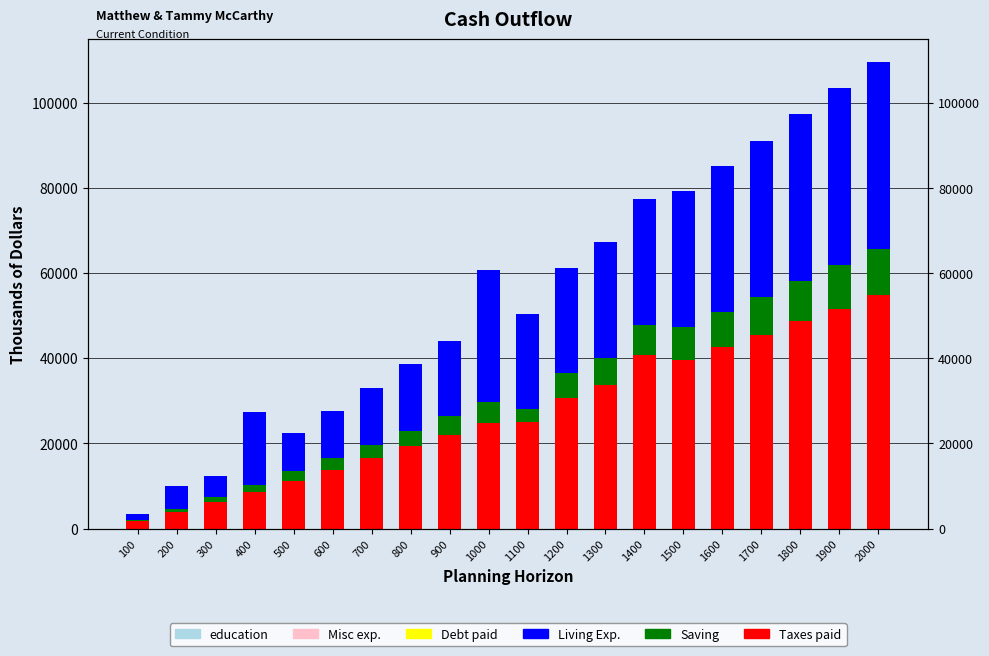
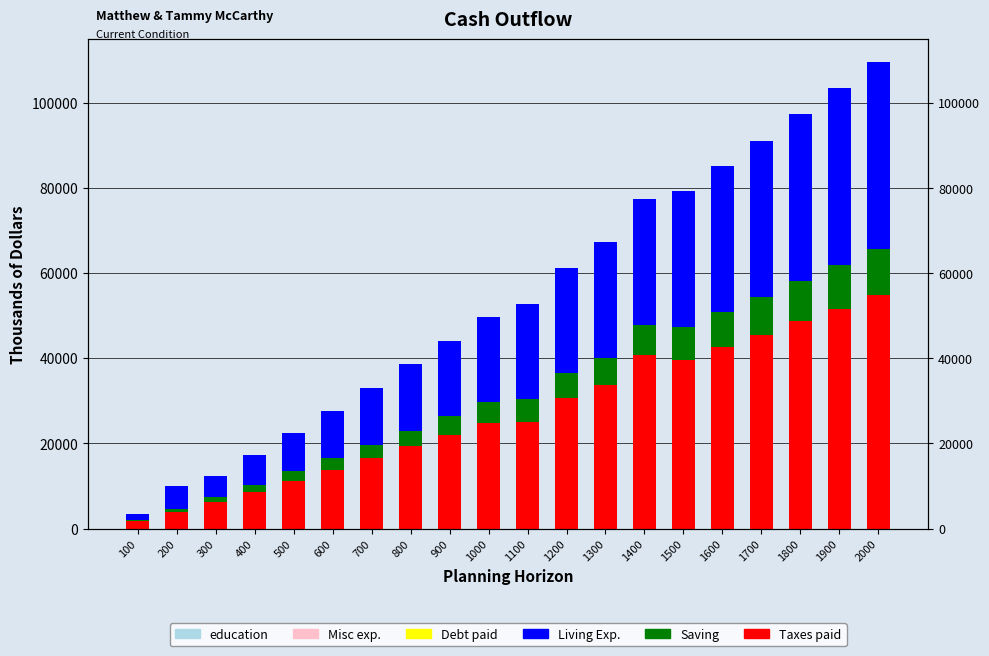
  {
    "Taxes paid": {
      "100": 2000,
      "200": 4000,
      "300": 6000,
      "400": 9000,
      "500": 11000,
      "600": 14000,
      "700": 17000,
      "800": 19000,
      "900": 22000,
      "1000": 25000,
      "1100": 25000,
      "1200": 31000,
      "1300": 34000,
      "1400": 41000,
      "1500": 40000,
      "1600": 43000,
      "1700": 46000,
      "1800": 49000,
      "1900": 52000,
      "2000": 55000
    },
    "Saving": {
      "200": 1000,
      "300": 1000,
      "400": 2000,
      "500": 2000,
      "600": 3000,
      "700": 3000,
      "800": 4000,
      "900": 4000,
      "1000": 5000,
-     "1100": 3000,
+     "1100": 5000,
      "1200": 6000,
      "1300": 6000,
      "1400": 7000,
      "1500": 8000,
      "1600": 8000,
      "1700": 9000,
      "1800": 10000,
      "1900": 10000,
      "2000": 11000
    },
    "Living Exp.": {
      "100": 1000,
      "200": 5000,
      "300": 5000,
-     "400": 17000,
+     "400": 7000,
      "500": 9000,
      "600": 11000,
      "700": 13000,
      "800": 16000,
      "900": 18000,
-     "1000": 31000,
+     "1000": 20000,
      "1100": 22000,
      "1200": 25000,
      "1300": 27000,
      "1400": 30000,
      "1500": 32000,
      "1600": 34000,
      "1700": 37000,
      "1800": 39000,
      "1900": 42000,
      "2000": 44000
    }
  }
